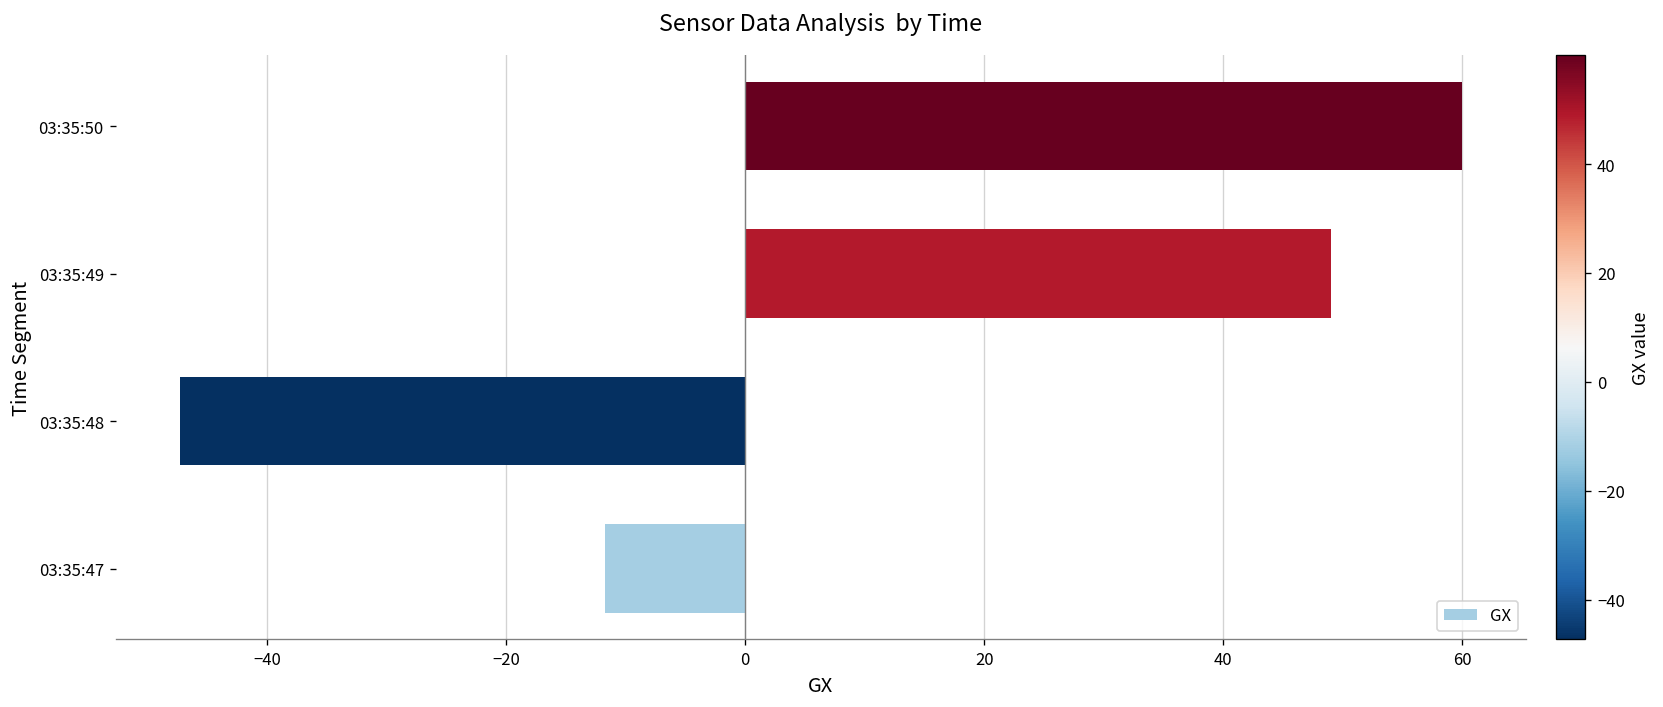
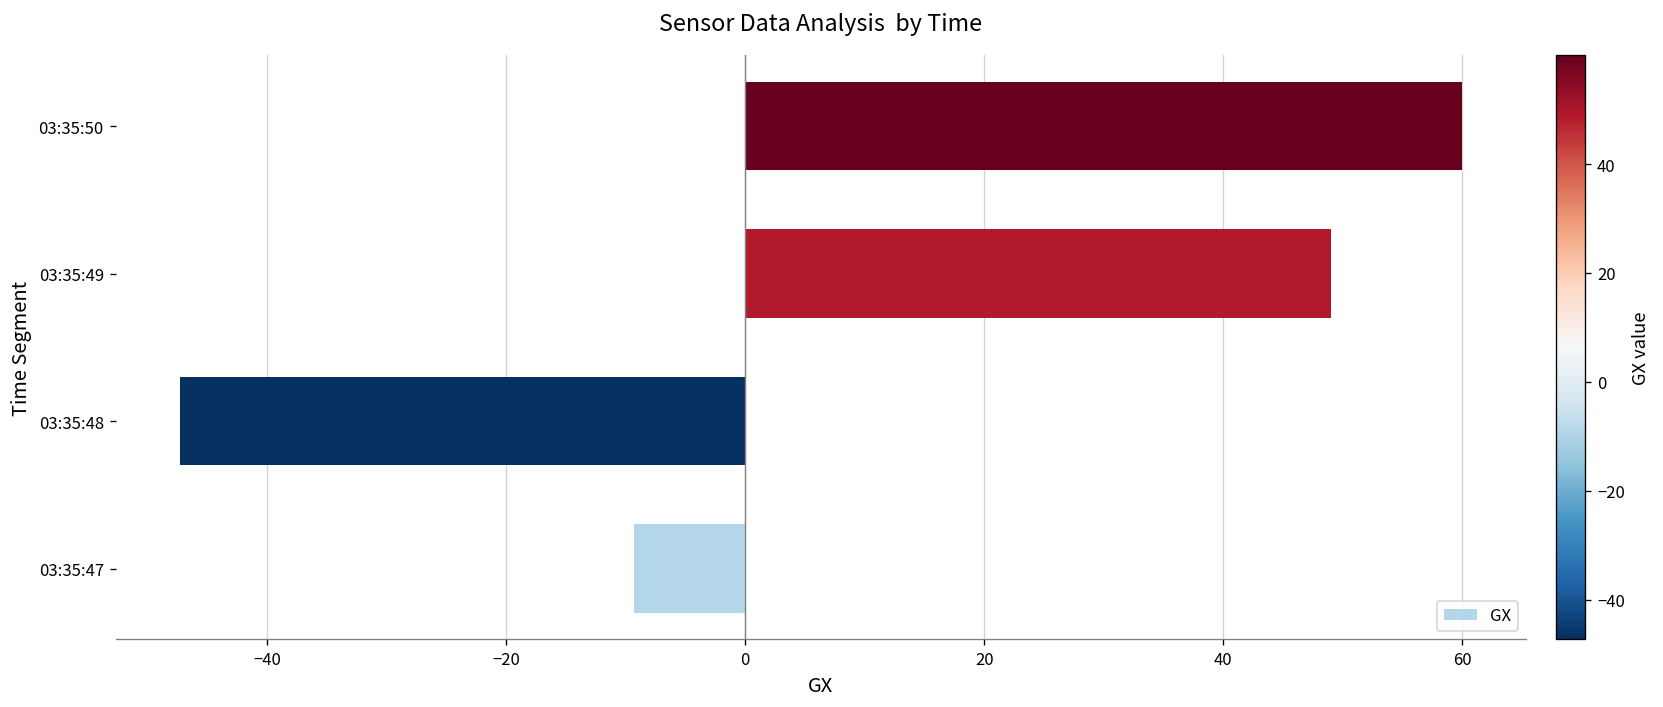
  {
    "03:35:50": 60,
    "03:35:49": 49,
    "03:35:48": -47,
-   "03:35:47": -12
+   "03:35:47": -9
  }
